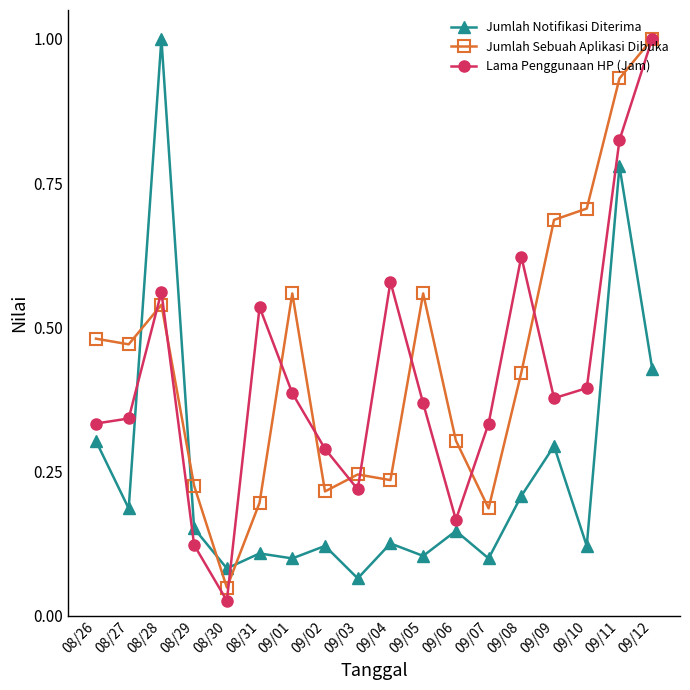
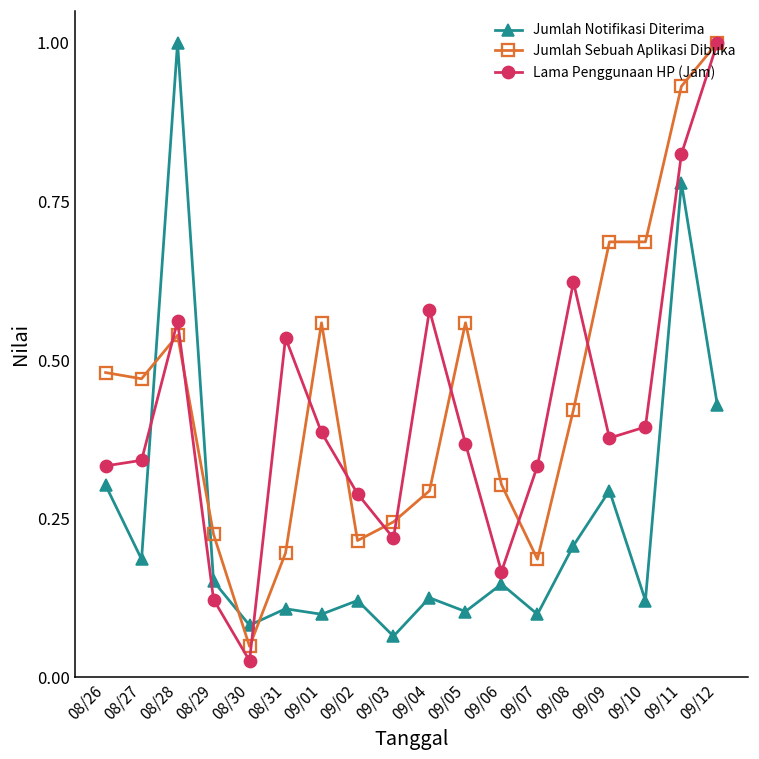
  {
    "Jumlah Notifikasi Diterima": {
      "08/26": 0.30,
      "08/27": 0.19,
      "08/28": 1.00,
      "08/29": 0.15,
      "08/30": 0.08,
      "08/31": 0.11,
      "09/01": 0.10,
      "09/02": 0.12,
      "09/03": 0.06,
      "09/04": 0.13,
      "09/05": 0.10,
      "09/06": 0.15,
      "09/07": 0.10,
      "09/08": 0.21,
      "09/09": 0.29,
      "09/10": 0.12,
      "09/11": 0.78,
      "09/12": 0.43
    },
    "Jumlah Sebuah Aplikasi Dibuka": {
      "08/26": 0.48,
      "08/27": 0.47,
      "08/28": 0.54,
      "08/29": 0.23,
      "08/30": 0.05,
      "08/31": 0.20,
      "09/01": 0.56,
      "09/02": 0.22,
      "09/03": 0.25,
-     "09/04": 0.24,
+     "09/04": 0.29,
      "09/05": 0.56,
      "09/06": 0.30,
      "09/07": 0.19,
      "09/08": 0.42,
      "09/09": 0.69,
-     "09/10": 0.71,
+     "09/10": 0.69,
      "09/11": 0.93
    },
    "Lama Penggunaan HP (Jam)": {
      "08/26": 0.33,
      "08/27": 0.34,
      "08/28": 0.56,
      "08/29": 0.12,
      "08/30": 0.03,
      "08/31": 0.54,
      "09/01": 0.39,
      "09/02": 0.29,
      "09/03": 0.22,
      "09/04": 0.58,
      "09/05": 0.37,
      "09/06": 0.17,
      "09/07": 0.33,
      "09/08": 0.62,
      "09/09": 0.38,
      "09/10": 0.39,
      "09/11": 0.82
    }
  }
